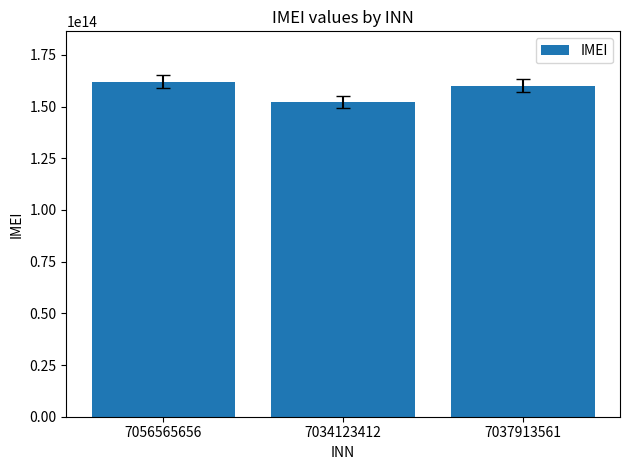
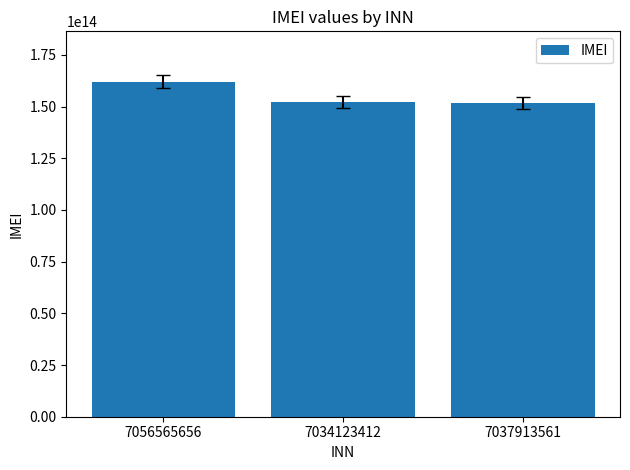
  {
    "IMEI": {
      "7056565656": 162000000000000,
      "7034123412": 152000000000000,
-     "7037913561": 160000000000000
+     "7037913561": 152000000000000
    }
  }
